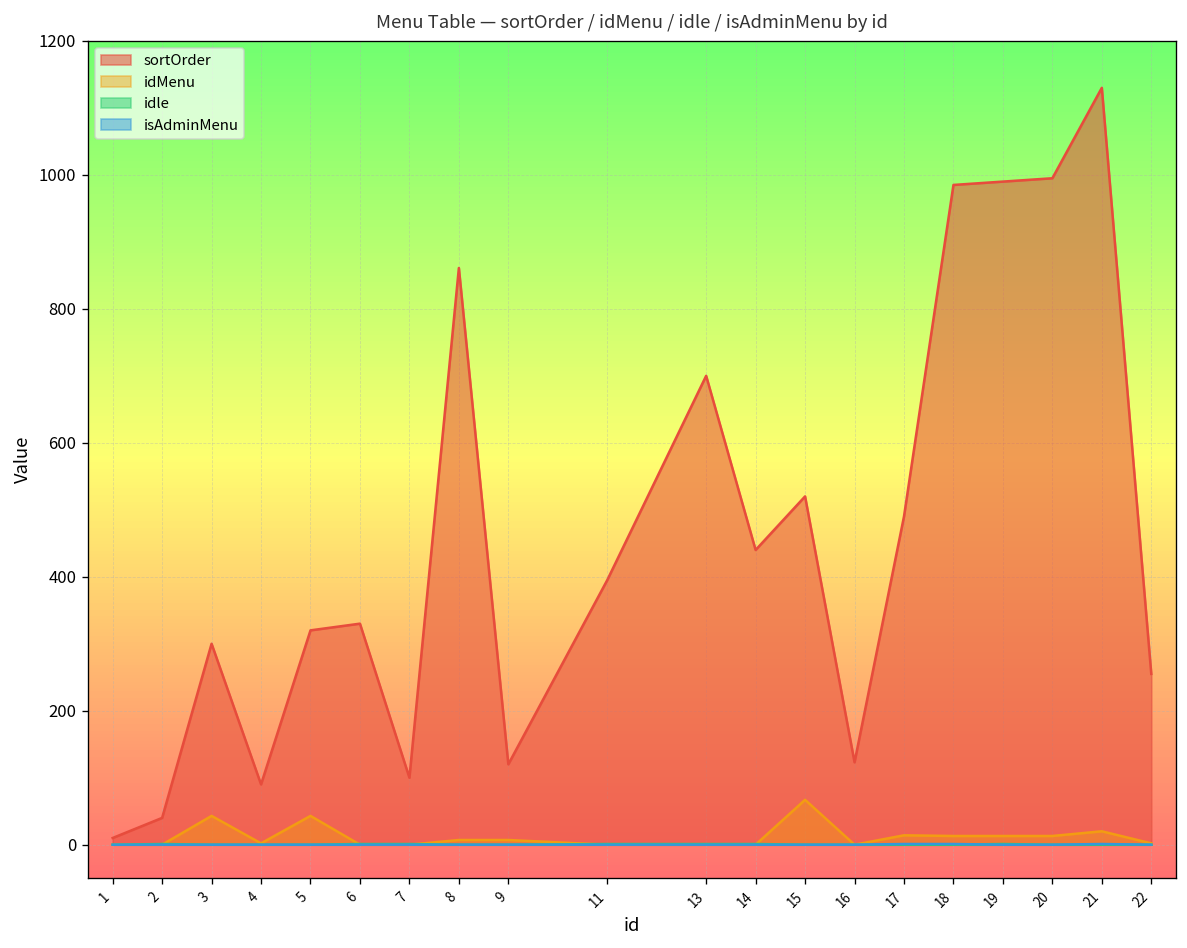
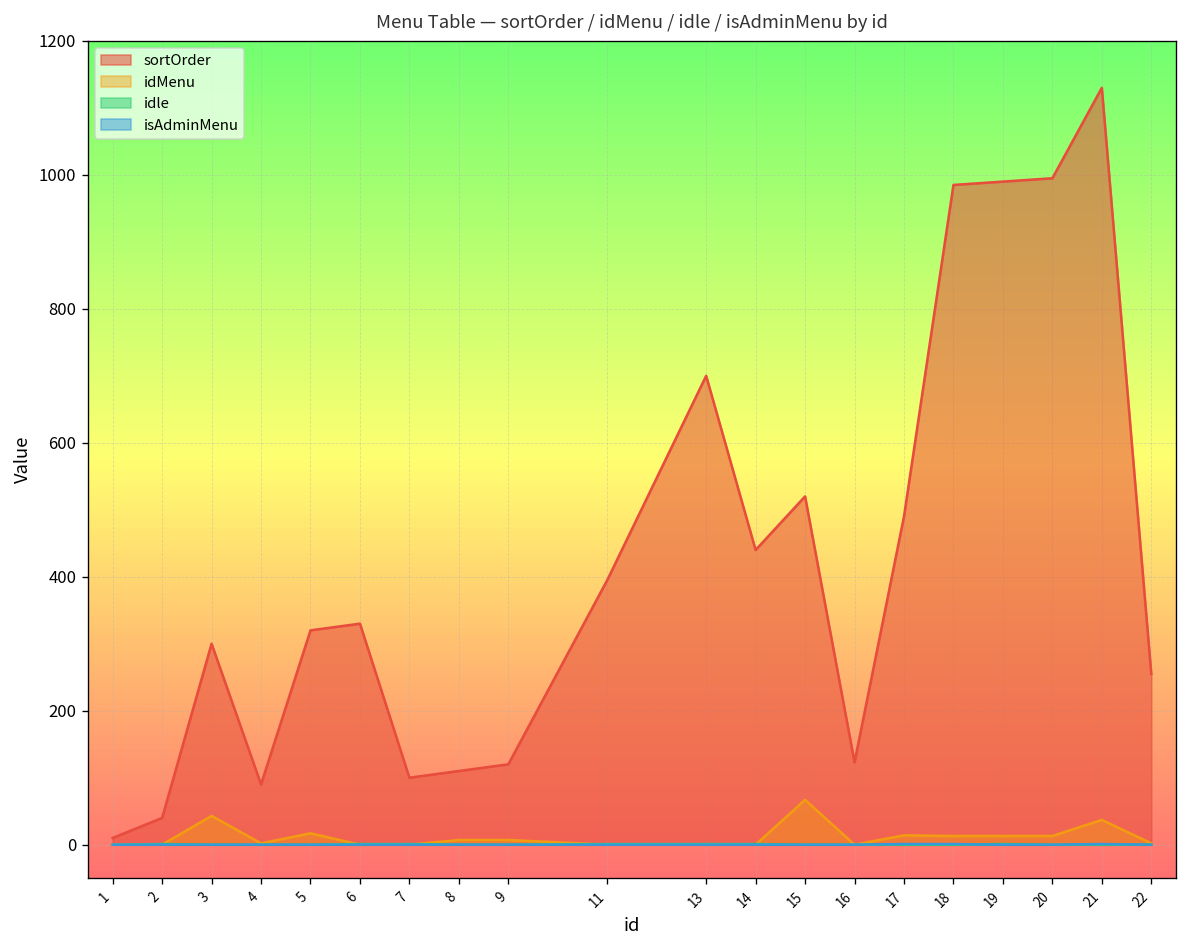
  {
    "sortOrder": {
      "1": 10,
      "2": 40,
      "3": 300,
      "4": 90,
      "5": 320,
      "6": 330,
      "7": 100,
-     "8": 860,
+     "8": 110,
      "9": 120,
      "11": 400,
      "13": 700,
      "14": 440,
      "15": 520,
      "16": 120,
      "17": 490,
      "18": 990,
      "19": 990,
      "20": 1000,
      "21": 1130,
      "22": 260
    },
    "idMenu": {
      "3": 40,
-     "5": 40,
+     "5": 20,
      "8": 10,
      "9": 10,
      "15": 70,
      "17": 10,
      "18": 10,
      "19": 10,
      "20": 10,
-     "21": 20
+     "21": 40
    }
  }
